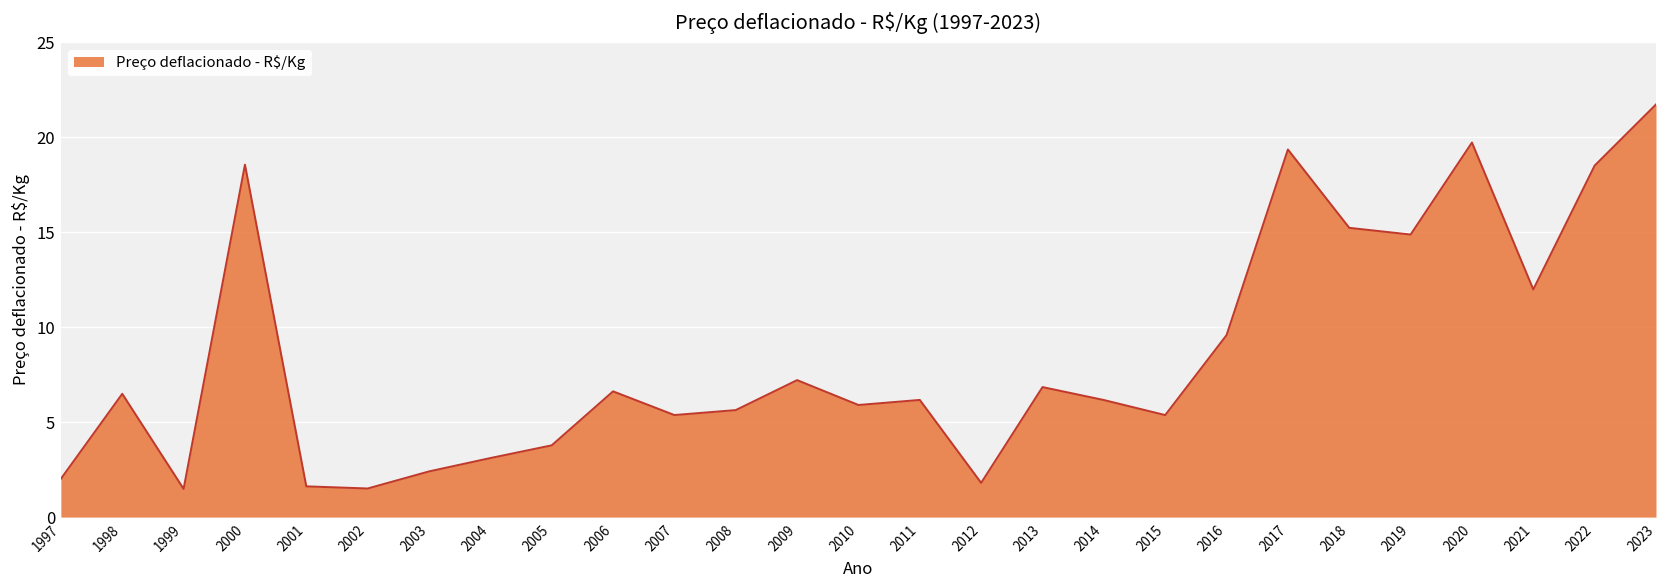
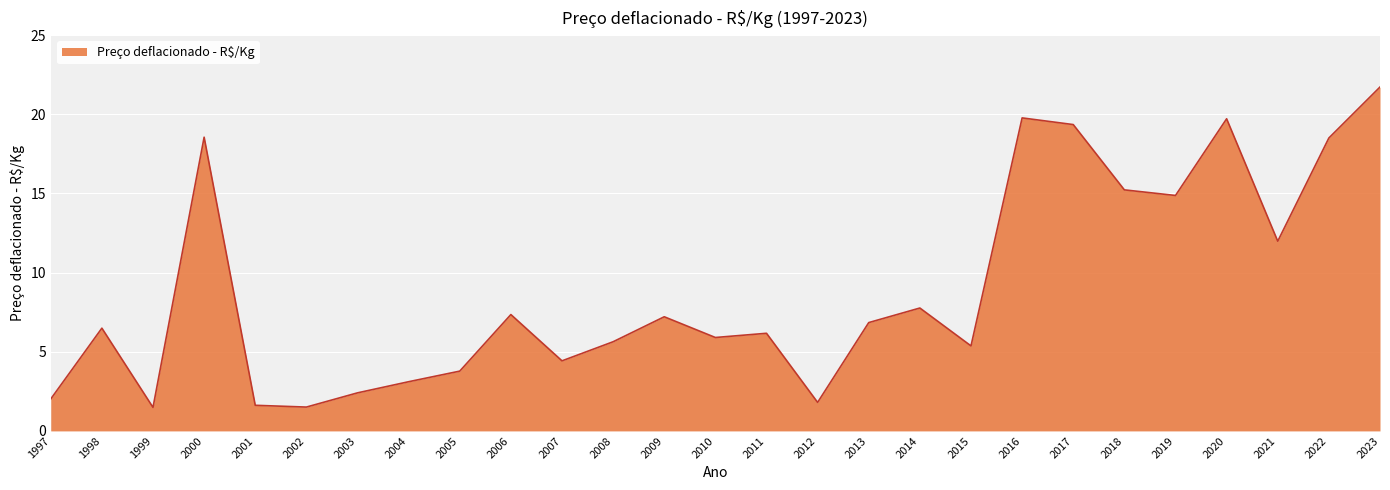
  {
    "1997": 2.0,
    "1998": 6.5,
    "1999": 1.5,
    "2000": 18.6,
    "2001": 1.6,
    "2002": 1.5,
    "2003": 2.4,
    "2004": 3.1,
    "2005": 3.8,
-   "2006": 6.6,
-   "2007": 5.4,
+   "2006": 7.3,
+   "2007": 4.4,
    "2008": 5.6,
    "2009": 7.2,
    "2010": 5.9,
    "2011": 6.2,
    "2012": 1.8,
    "2013": 6.8,
-   "2014": 6.2,
+   "2014": 7.8,
    "2015": 5.4,
-   "2016": 9.6,
+   "2016": 19.8,
    "2017": 19.3,
    "2018": 15.2,
    "2019": 14.9,
    "2020": 19.7,
    "2021": 12.0,
    "2022": 18.5,
    "2023": 21.7
  }
